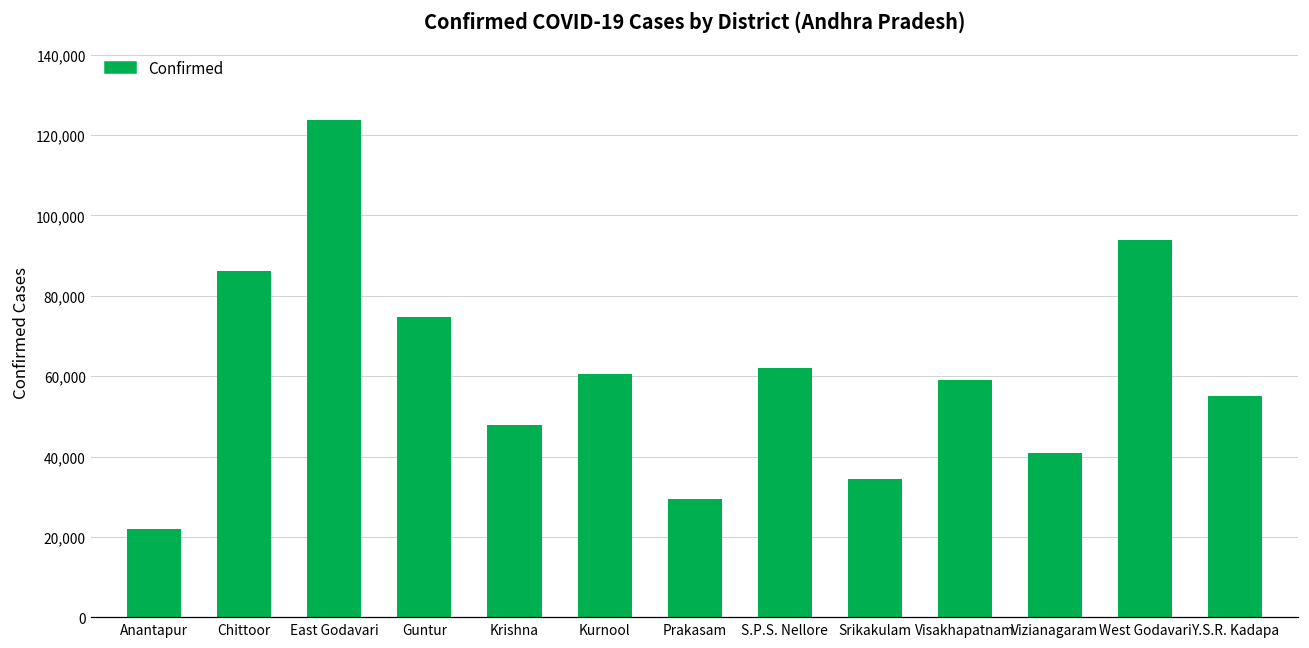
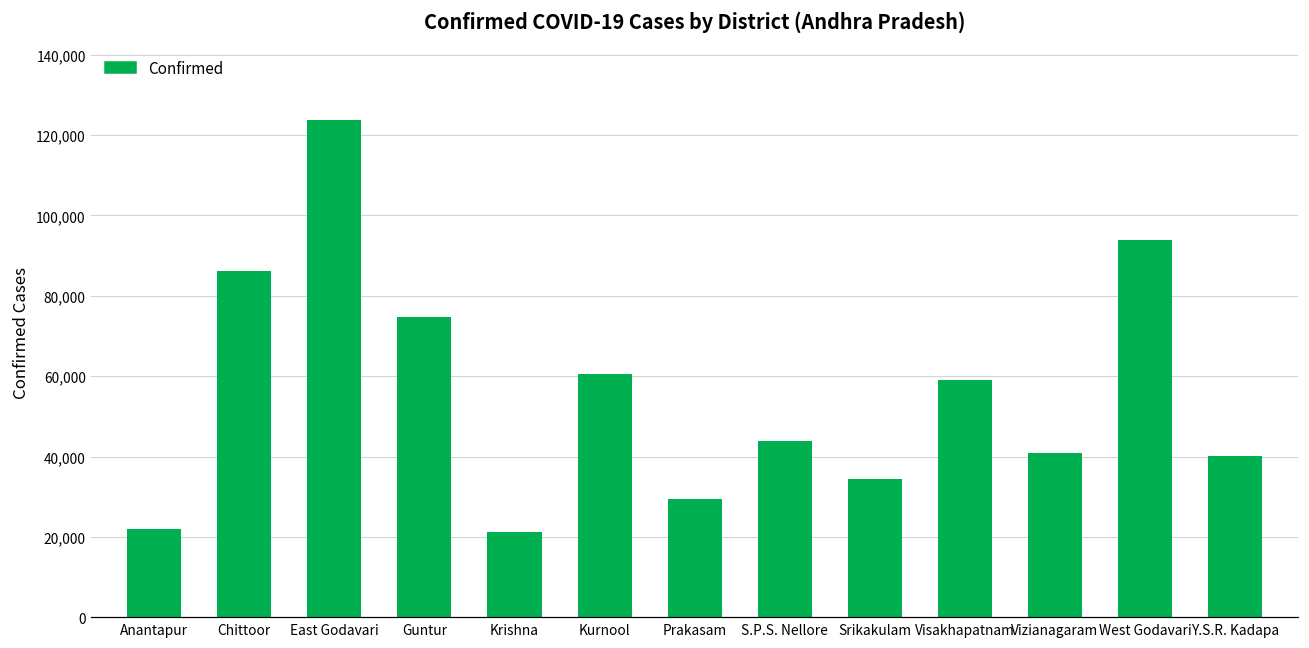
  {
    "Anantapur": "22,000",
    "Chittoor": "86,000",
    "East Godavari": "124,000",
    "Guntur": "75,000",
-   "Krishna": "48,000",
+   "Krishna": "21,000",
    "Kurnool": "61,000",
    "Prakasam": "29,000",
-   "S.P.S. Nellore": "62,000",
+   "S.P.S. Nellore": "44,000",
    "Srikakulam": "34,000",
    "Visakhapatnam": "59,000",
    "Vizianagaram": "41,000",
    "West Godavari": "94,000",
-   "Y.S.R. Kadapa": "55,000"
+   "Y.S.R. Kadapa": "40,000"
  }
